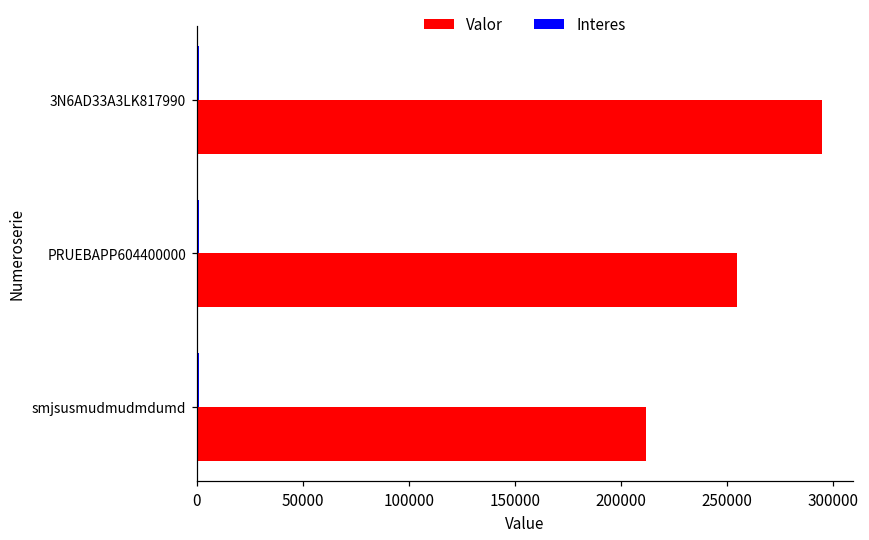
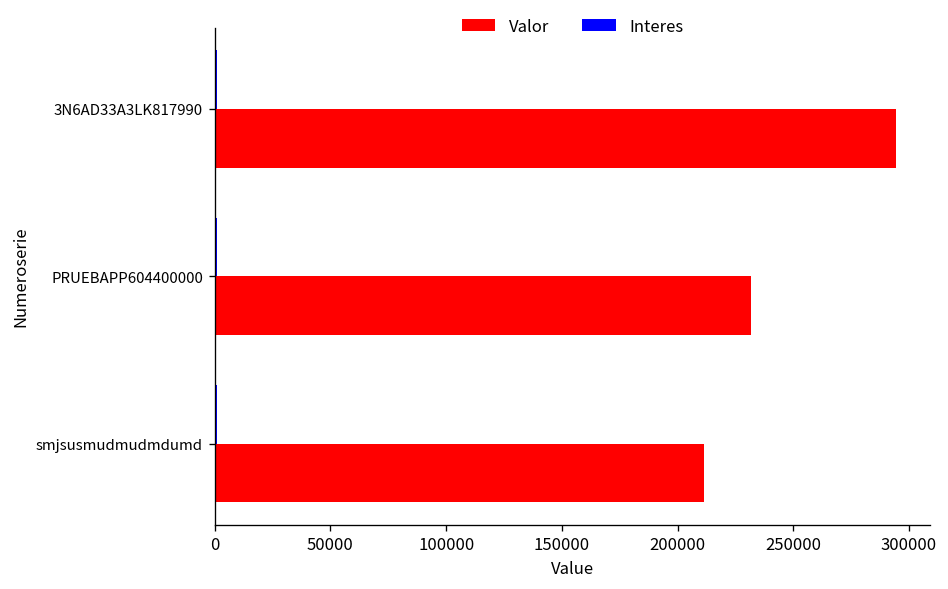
  {
    "Valor": {
      "3N6AD33A3LK817990": 294000,
-     "PRUEBAPP604400000": 255000,
+     "PRUEBAPP604400000": 232000,
      "smjsusmudmudmdumd": 212000
    }
  }
